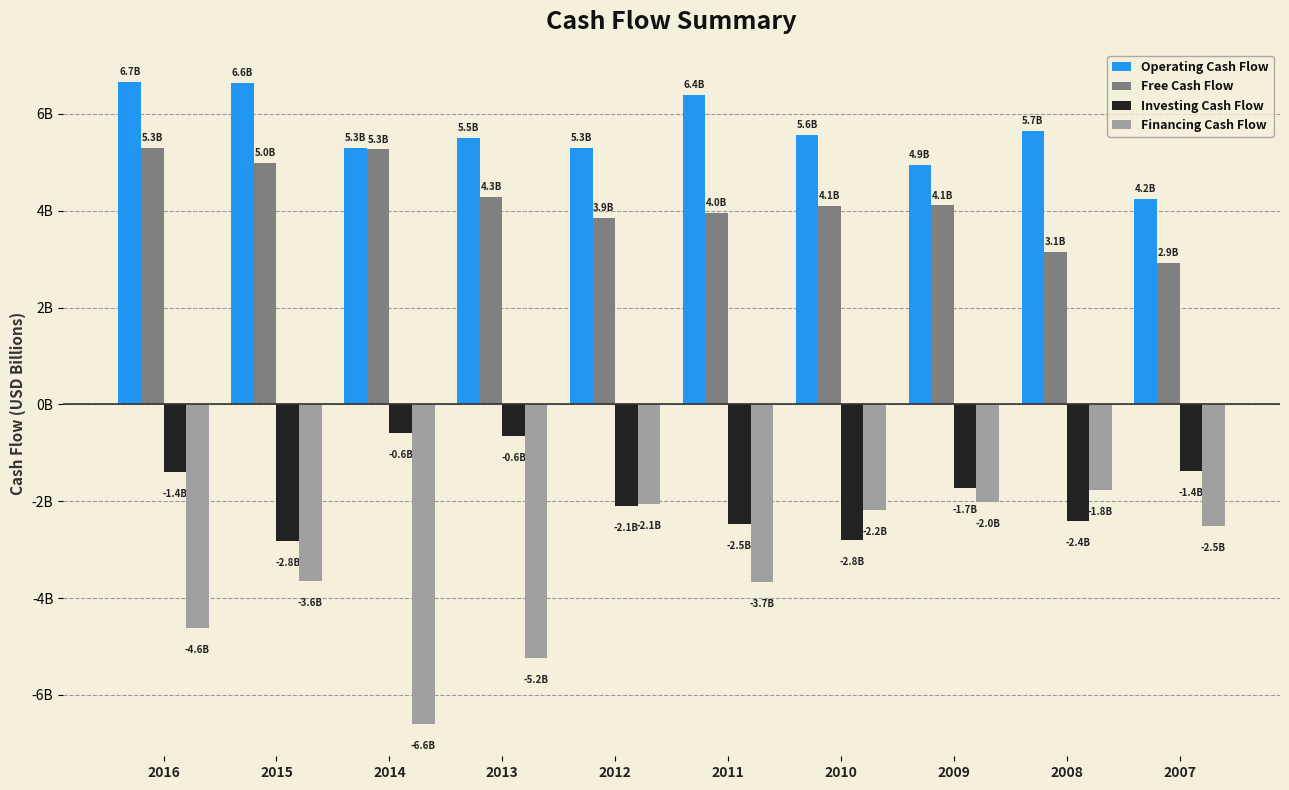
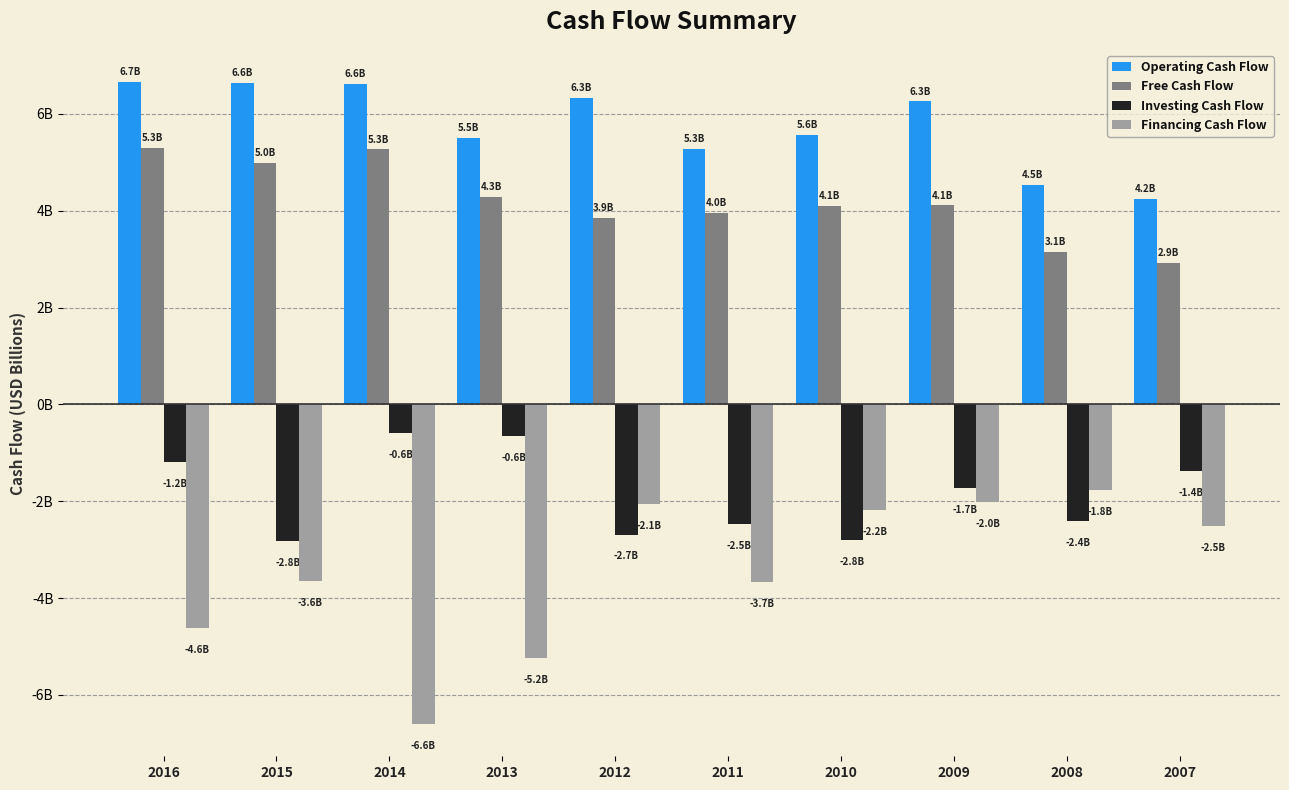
  {
    "Operating Cash Flow": {
      "2016": "6.7B",
      "2015": "6.6B",
-     "2014": "5.3B",
+     "2014": "6.6B",
      "2013": "5.5B",
-     "2012": "5.3B",
-     "2011": "6.4B",
+     "2012": "6.3B",
+     "2011": "5.3B",
      "2010": "5.6B",
-     "2009": "4.9B",
-     "2008": "5.7B",
+     "2009": "6.3B",
+     "2008": "4.5B",
      "2007": "4.2B"
    },
    "Investing Cash Flow": {
-     "2016": "-1.4B",
+     "2016": "-1.2B",
      "2015": "-2.8B",
      "2014": "-0.6B",
      "2013": "-0.6B",
-     "2012": "-2.1B",
+     "2012": "-2.7B",
      "2011": "-2.5B",
      "2010": "-2.8B",
      "2009": "-1.7B",
      "2008": "-2.4B",
      "2007": "-1.4B"
    }
  }
